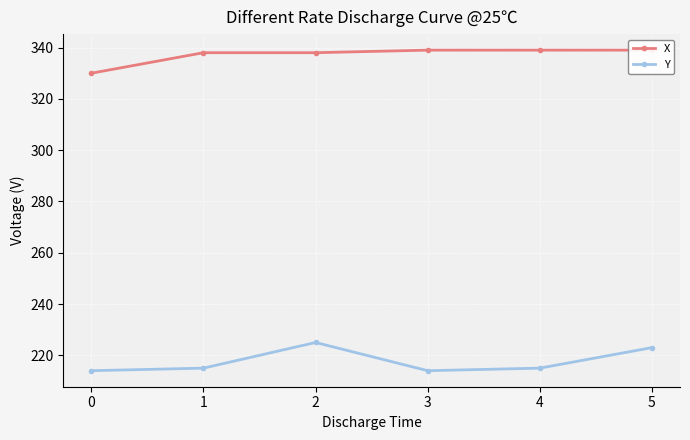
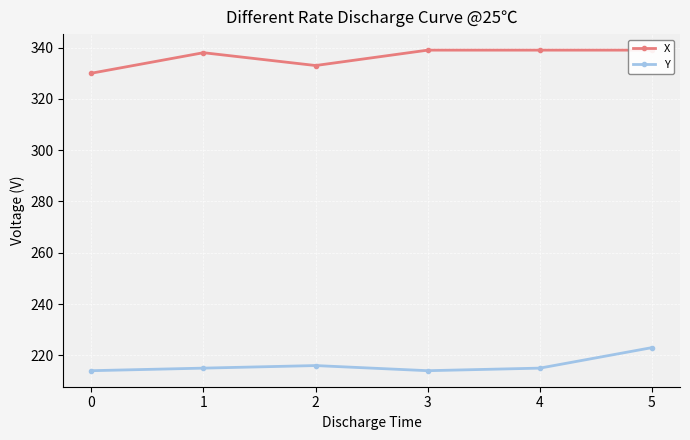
  {
    "X": {
      "0": 330,
      "1": 338,
-     "2": 338,
+     "2": 333,
      "3": 339,
      "4": 339
    },
    "Y": {
      "0": 214,
      "1": 215,
-     "2": 225,
+     "2": 216,
      "3": 214,
      "4": 215,
      "5": 223
    }
  }
